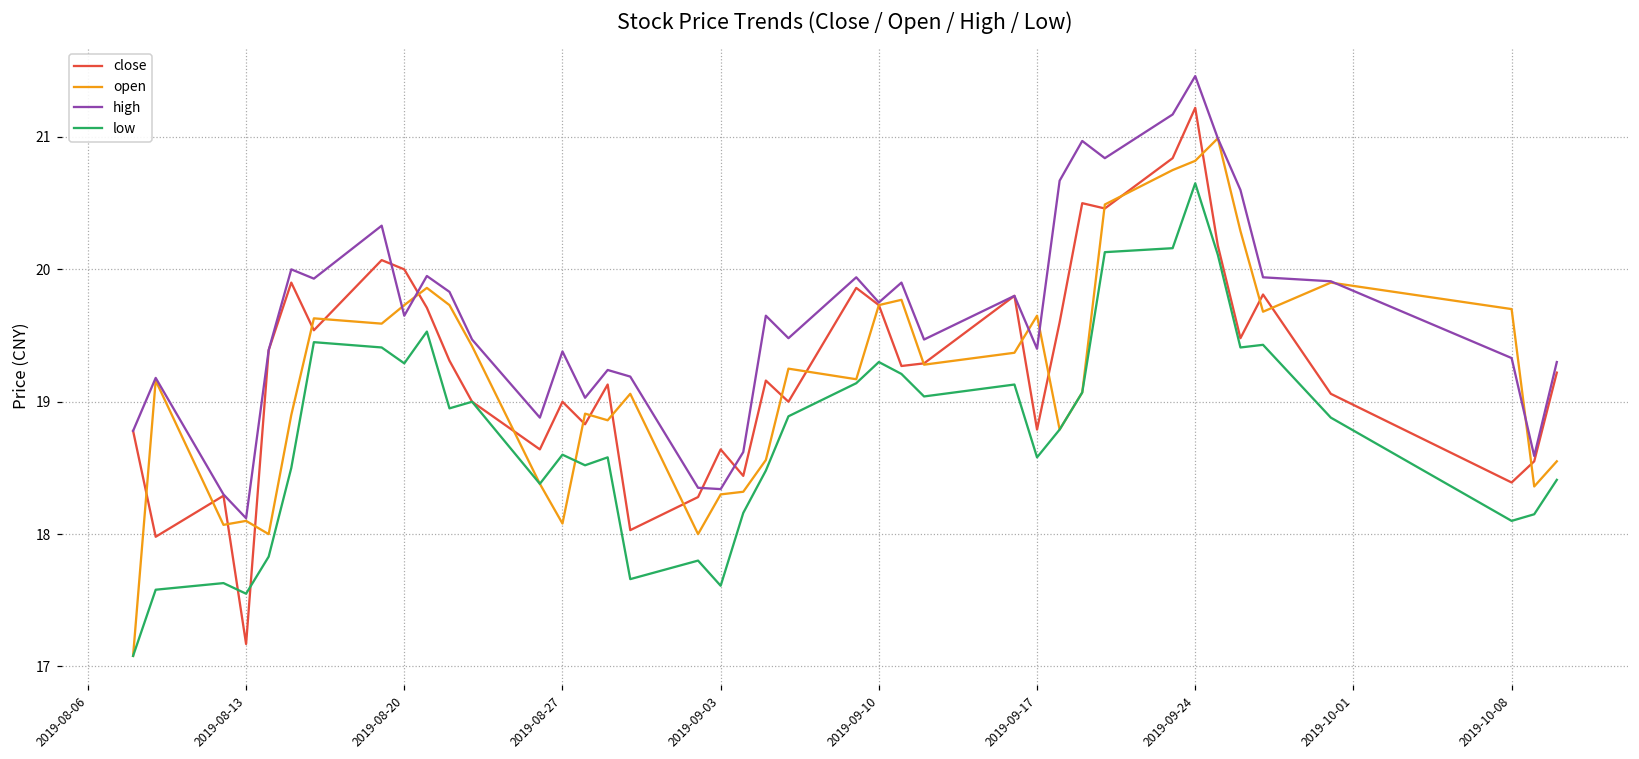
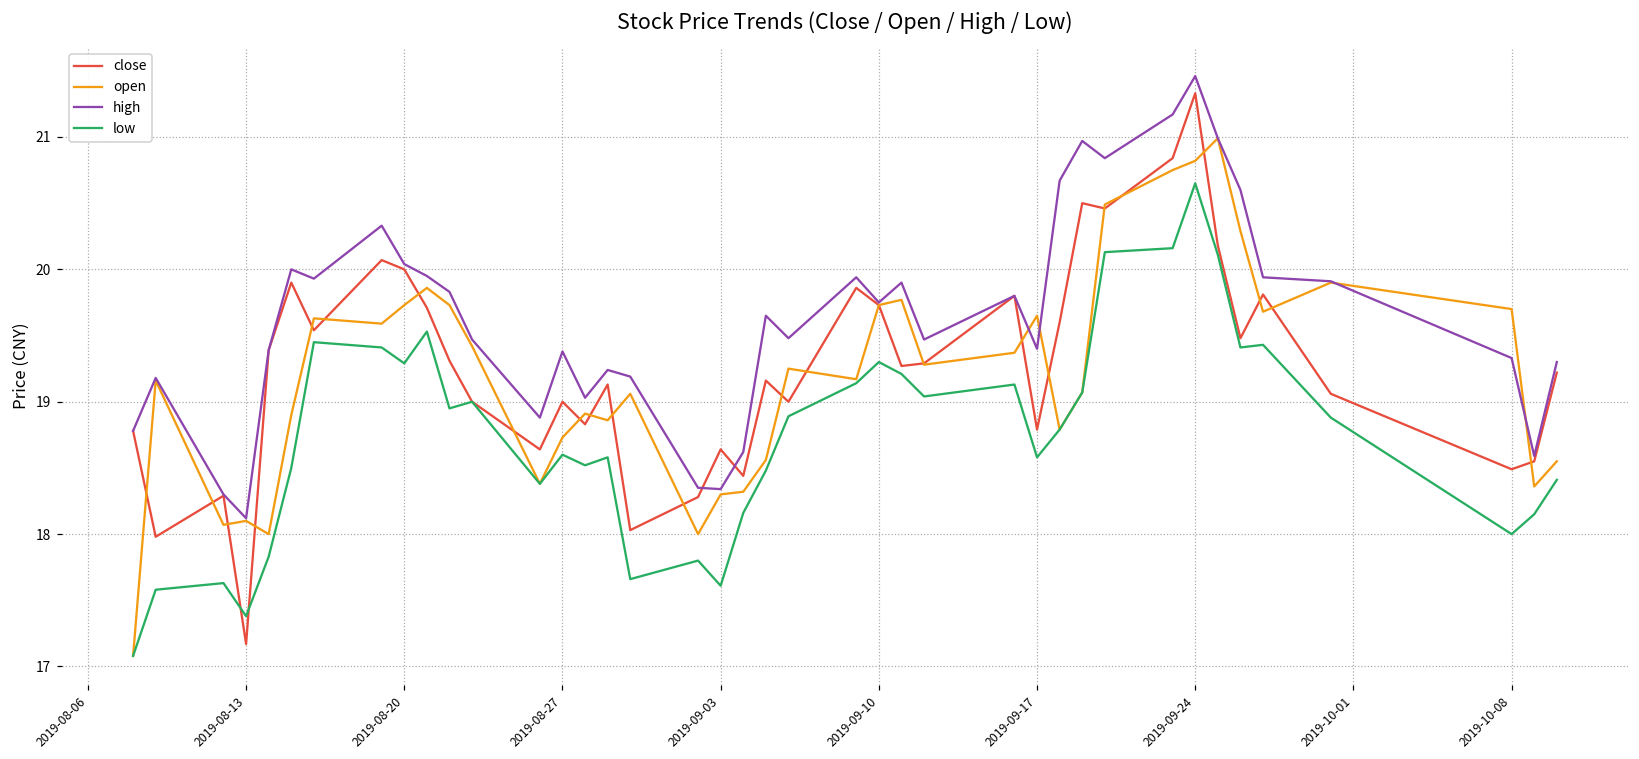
  {
    "close": {
      "2019-08-13": 17.17,
      "2019-08-20": 20.00,
      "2019-08-27": 19.00,
      "2019-09-03": 18.64,
      "2019-09-17": 18.79,
-     "2019-09-24": 21.22,
-     "2019-10-08": 18.39
+     "2019-09-24": 21.33,
+     "2019-10-08": 18.49
    },
    "open": {
      "2019-08-20": 19.73,
-     "2019-08-27": 18.08,
+     "2019-08-27": 18.73,
      "2019-09-03": 18.30,
      "2019-09-17": 19.65,
      "2019-09-24": 20.82,
      "2019-10-08": 19.70
    },
    "high": {
-     "2019-08-20": 19.65,
+     "2019-08-20": 20.04,
      "2019-08-27": 19.38,
      "2019-09-03": 18.34,
      "2019-09-17": 19.40,
      "2019-09-24": 21.46,
      "2019-10-08": 19.33
    },
    "low": {
-     "2019-08-13": 17.55,
+     "2019-08-13": 17.38,
      "2019-08-20": 19.29,
      "2019-08-27": 18.60,
      "2019-09-03": 17.61,
      "2019-09-10": 19.30,
      "2019-09-17": 18.58,
      "2019-09-24": 20.65,
-     "2019-10-08": 18.1
+     "2019-10-08": 18.0
    }
  }
